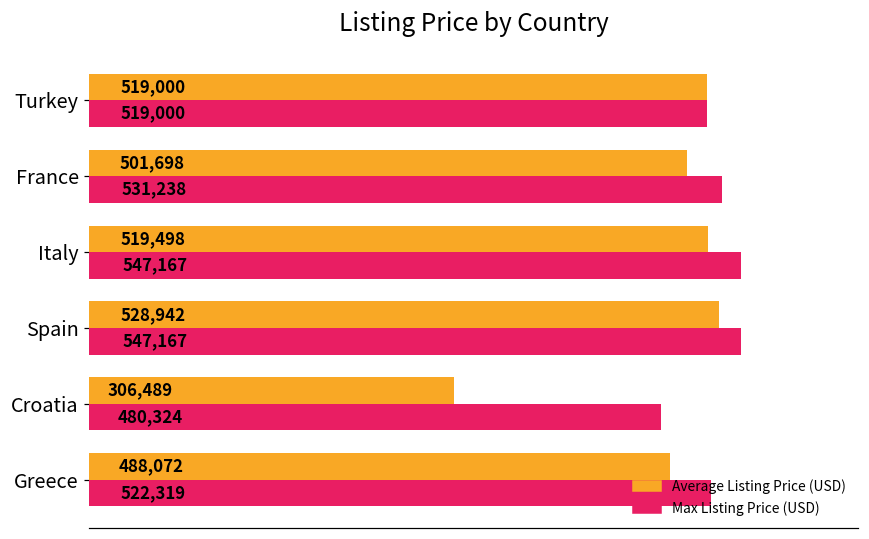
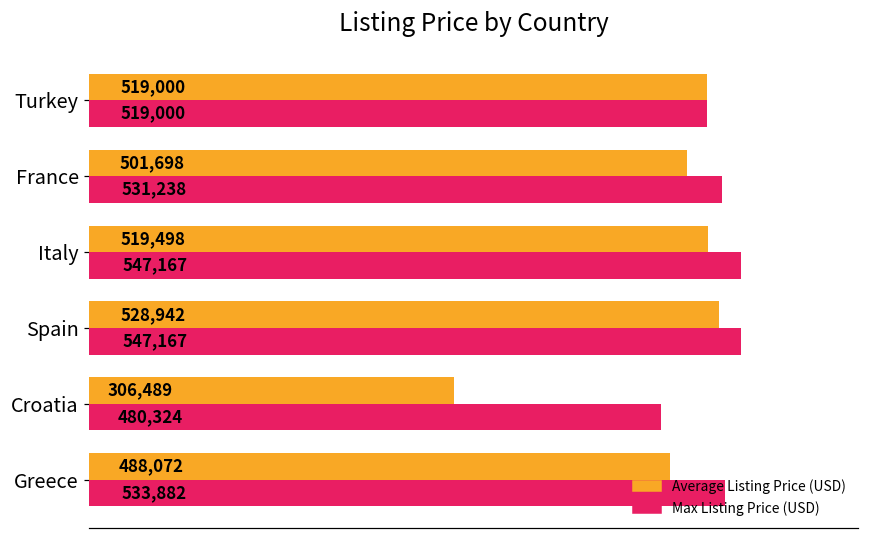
  {
    "Average Listing Price (USD)": {
      "Turkey": "519,000",
      "France": "501,698",
      "Italy": "519,498",
      "Spain": "528,942",
      "Croatia": "306,489",
      "Greece": "488,072"
    },
    "Max Listing Price (USD)": {
      "Turkey": "519,000",
      "France": "531,238",
      "Italy": "547,167",
      "Spain": "547,167",
      "Croatia": "480,324",
-     "Greece": "522,319"
+     "Greece": "533,882"
    }
  }
